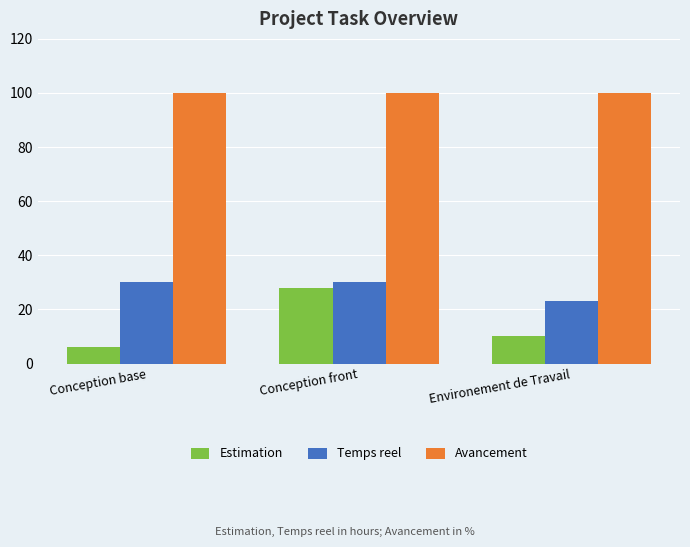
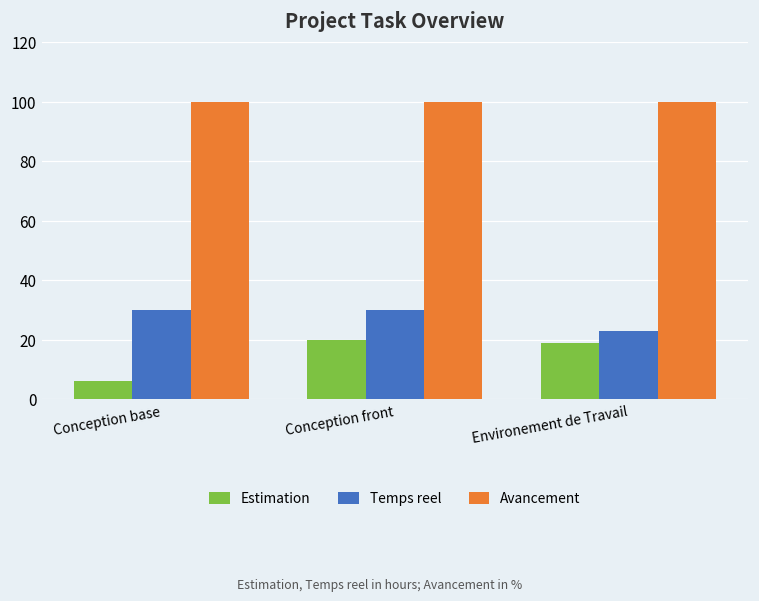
  {
    "Estimation": {
      "Conception base": 6,
-     "Conception front": 28,
-     "Environement de Travail": 10
+     "Conception front": 20,
+     "Environement de Travail": 19
    },
    "Temps reel": {
      "Conception base": 30,
      "Conception front": 30,
      "Environement de Travail": 23
    },
    "Avancement": {
      "Conception base": 100,
      "Conception front": 100,
      "Environement de Travail": 100
    }
  }
